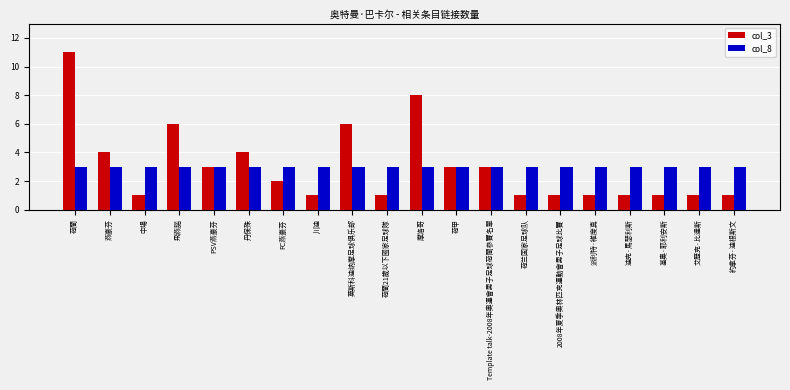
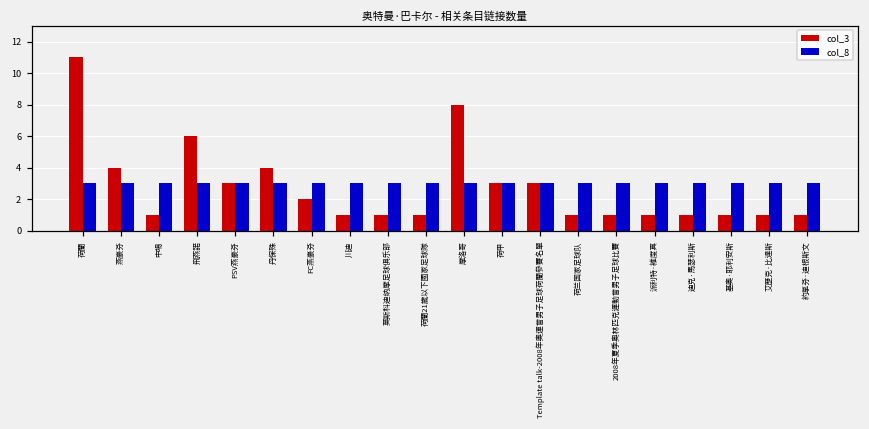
  {
    "col_3": {
      "荷蘭": 11,
      "燕豪芬": 4,
      "中場": 1,
      "飛燕諾": 6,
      "PSV燕豪芬": 3,
      "丹保殊": 4,
      "FC燕豪芬": 2,
      "川迪": 1,
-     "莫斯科迪纳摩足球俱乐部": 6,
+     "莫斯科迪纳摩足球俱乐部": 1,
      "荷蘭21歲以下國家足球隊": 1,
      "摩洛哥": 8,
      "荷甲": 3,
      "Template talk-2008年奧運會男子足球荷蘭參賽名單": 3,
      "荷兰国家足球队": 1,
      "2008年夏季奧林匹克運動會男子足球比賽": 1,
      "派利特·維度真": 1,
      "迪克·馬瑟利斯": 1,
      "基奧·耶利安斯": 1,
      "艾歷克·比達斯": 1,
      "約拿芬·迪根斯文": 1
    },
    "col_8": {
      "荷蘭": 3,
      "燕豪芬": 3,
      "中場": 3,
      "飛燕諾": 3,
      "PSV燕豪芬": 3,
      "丹保殊": 3,
      "FC燕豪芬": 3,
      "川迪": 3,
      "莫斯科迪纳摩足球俱乐部": 3,
      "荷蘭21歲以下國家足球隊": 3,
      "摩洛哥": 3,
      "荷甲": 3,
      "Template talk-2008年奧運會男子足球荷蘭參賽名單": 3,
      "荷兰国家足球队": 3,
      "2008年夏季奧林匹克運動會男子足球比賽": 3,
      "派利特·維度真": 3,
      "迪克·馬瑟利斯": 3,
      "基奧·耶利安斯": 3,
      "艾歷克·比達斯": 3,
      "約拿芬·迪根斯文": 3
    }
  }
